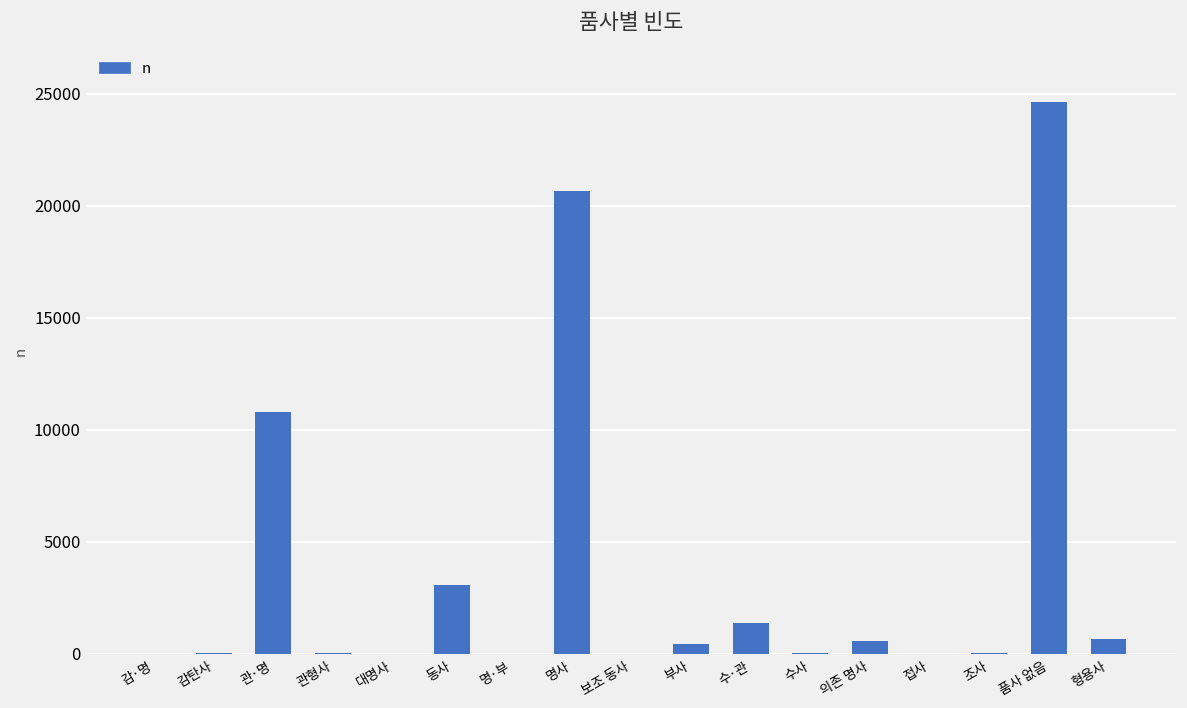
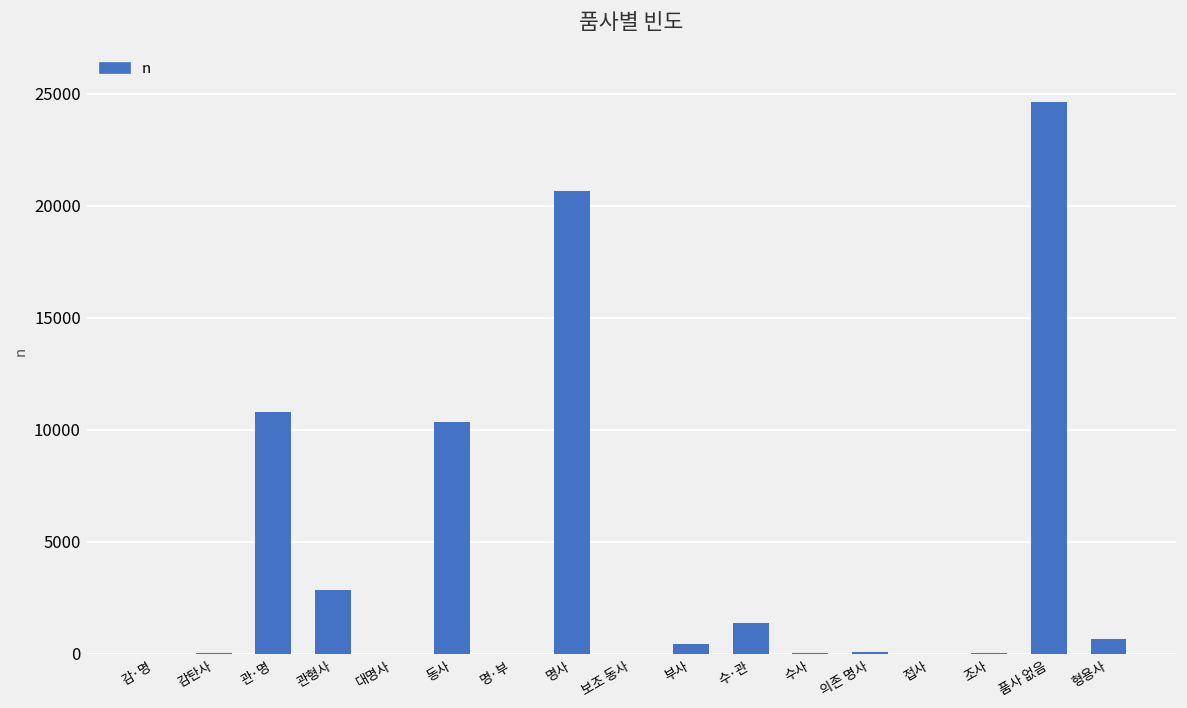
  {
    "관·명": 10800,
-   "관형사": 0,
-   "동사": 3100,
+   "관형사": 2900,
+   "동사": 10300,
    "명사": 20600,
    "부사": 400,
    "수·관": 1400,
-   "의존 명사": 600,
+   "의존 명사": 100,
    "품사 없음": 24600,
    "형용사": 700
  }
